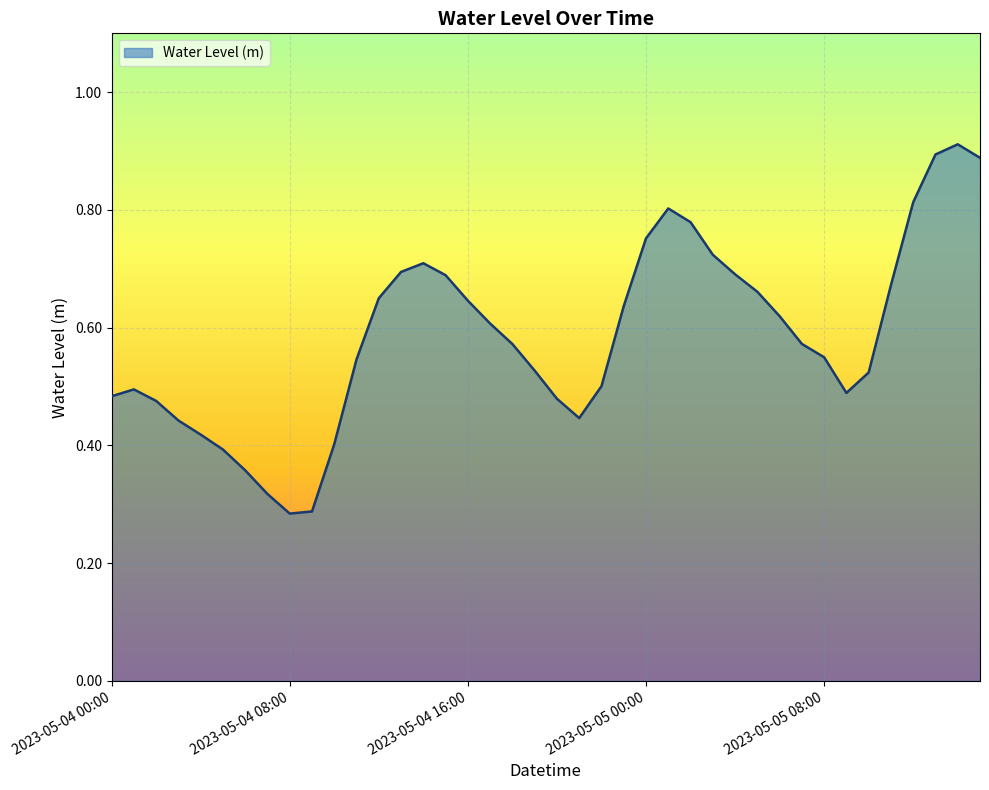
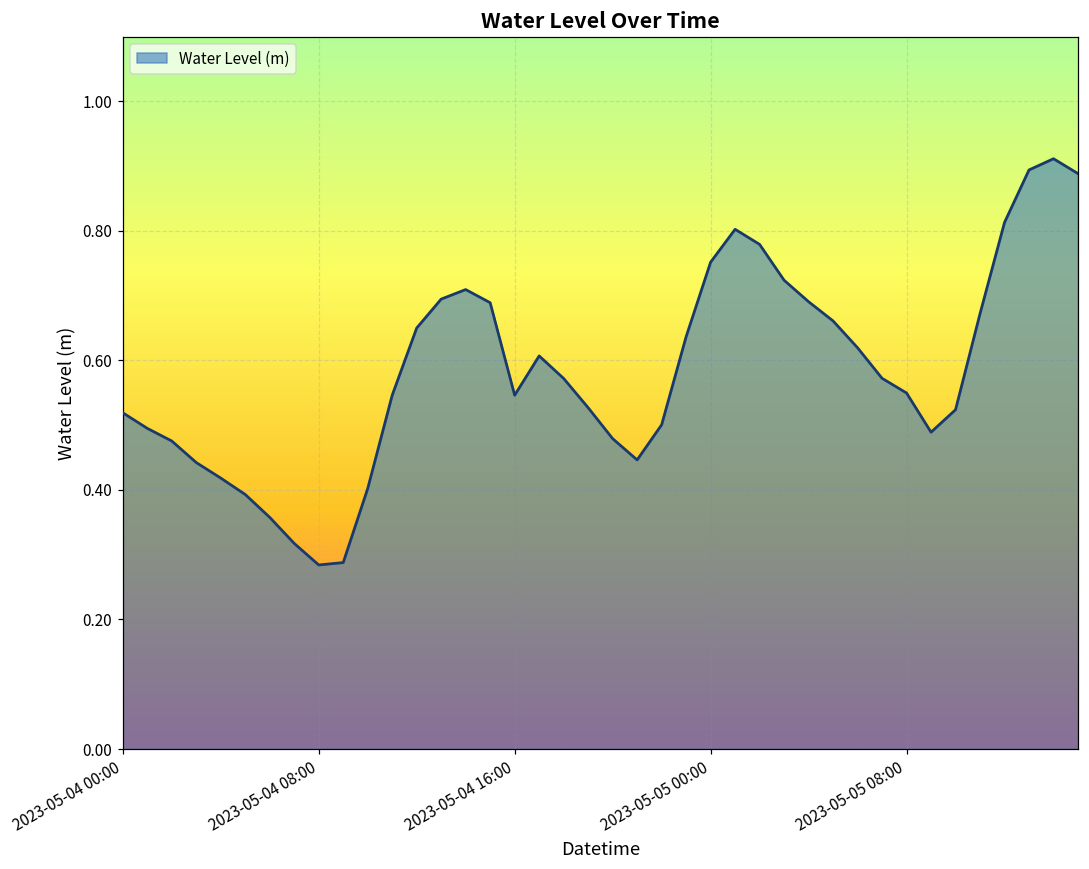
  {
-   "2023-05-04 00:00": 0.48,
+   "2023-05-04 00:00": 0.52,
    "2023-05-04 08:00": 0.28,
-   "2023-05-04 16:00": 0.65,
+   "2023-05-04 16:00": 0.55,
    "2023-05-05 00:00": 0.75,
    "2023-05-05 08:00": 0.55
  }
